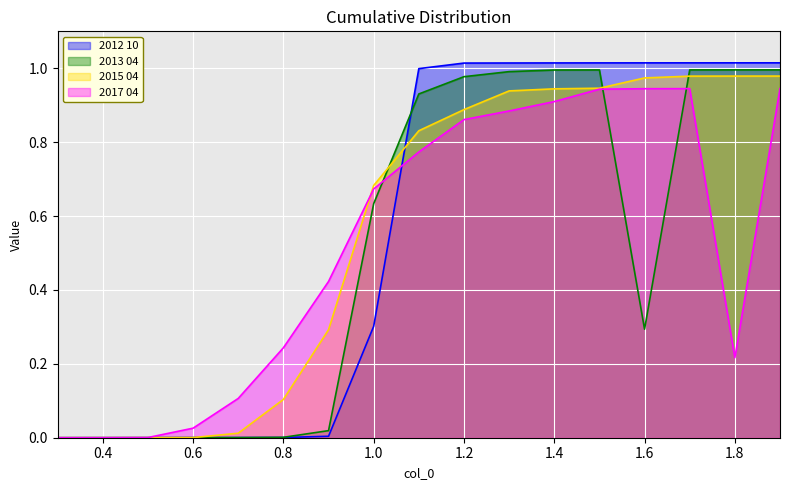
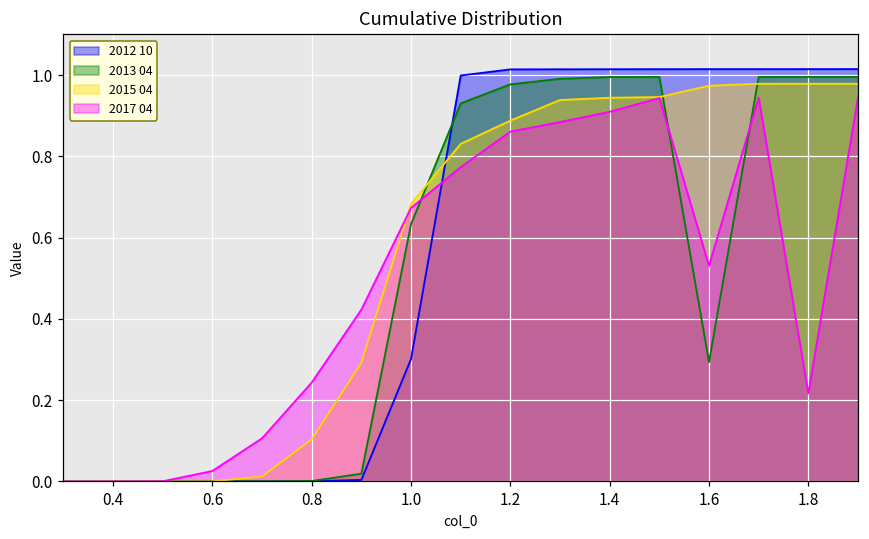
  {
    "2012 10": {
      "1.0": 0.30,
      "1.2": 1.01,
      "1.4": 1.01,
      "1.6": 1.01,
      "1.8": 1.01
    },
    "2013 04": {
      "1.0": 0.63,
      "1.2": 0.98,
      "1.4": 1.00,
      "1.6": 0.29,
      "1.8": 1.00
    },
    "2015 04": {
      "0.8": 0.10,
      "1.0": 0.68,
      "1.2": 0.89,
      "1.4": 0.94,
      "1.6": 0.97,
      "1.8": 0.98
    },
    "2017 04": {
      "0.6": 0.03,
      "0.8": 0.24,
      "1.0": 0.67,
      "1.2": 0.86,
      "1.4": 0.91,
-     "1.6": 0.94,
+     "1.6": 0.53,
      "1.8": 0.22
    }
  }
